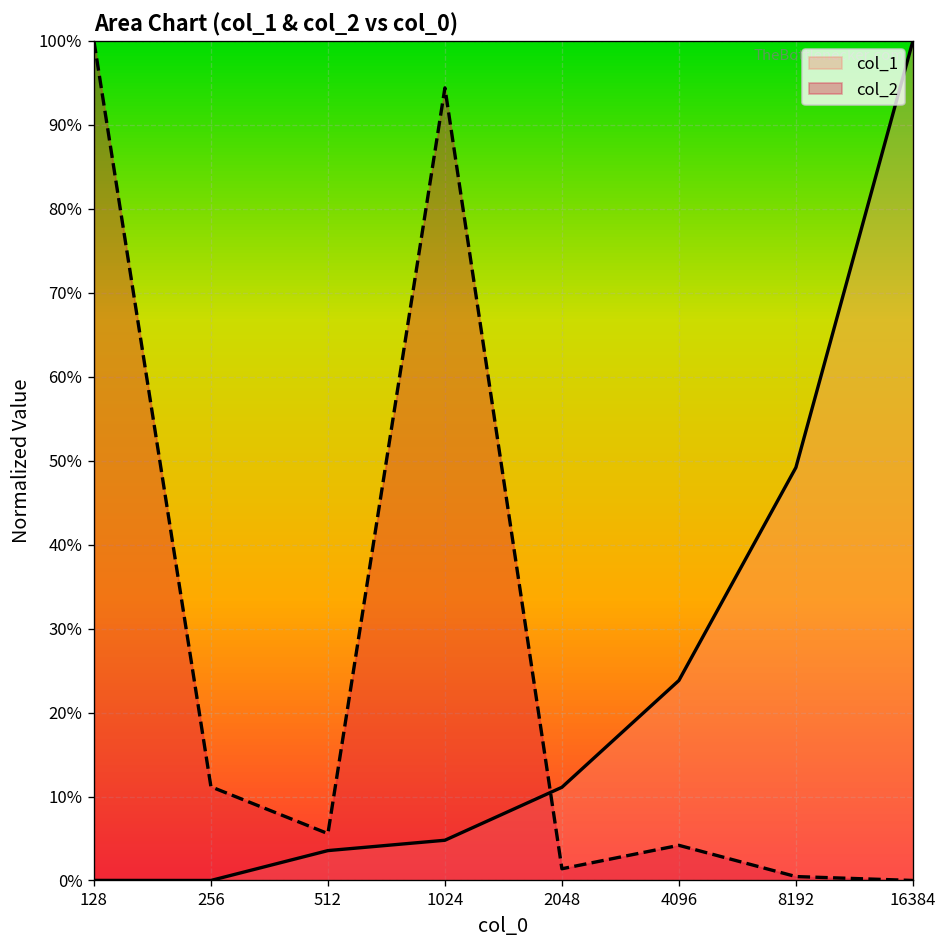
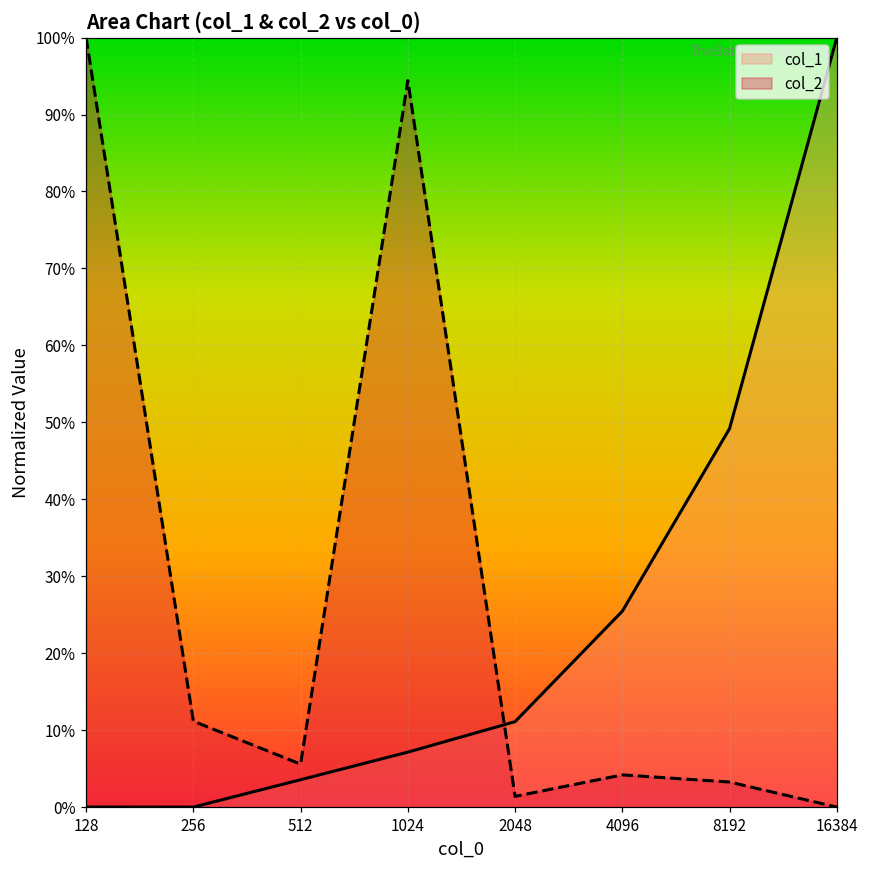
  {
    "col_1": {
      "128": "0%",
      "256": "0%",
      "512": "4%",
-     "1024": "5%",
+     "1024": "7%",
      "2048": "11%",
-     "4096": "24%",
+     "4096": "25%",
      "8192": "49%",
      "16384": "100%"
    },
    "col_2": {
      "128": "100%",
      "256": "11%",
      "512": "6%",
      "1024": "94%",
      "2048": "1%",
      "4096": "4%",
-     "8192": "0%",
+     "8192": "3%",
      "16384": "0%"
    }
  }
